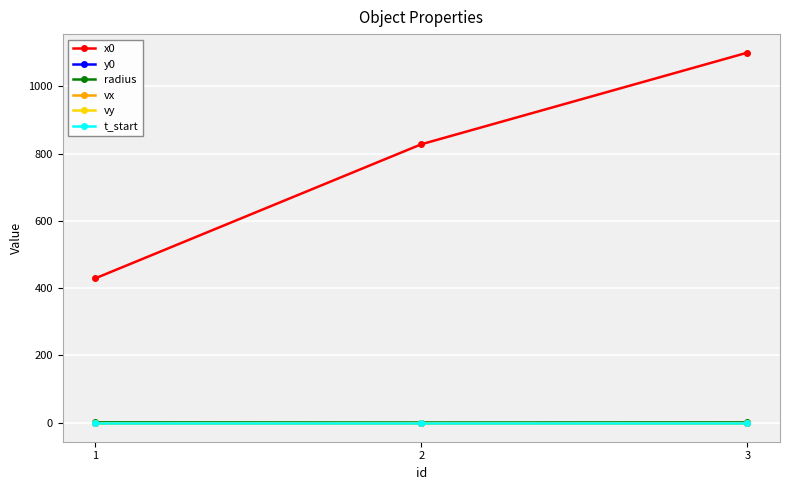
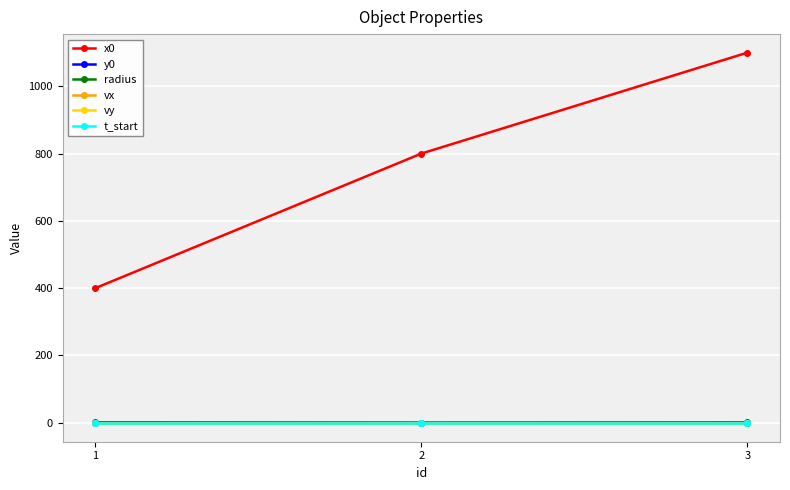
  {
    "x0": {
-     "1": 430,
-     "2": 830,
+     "1": 400,
+     "2": 800,
      "3": 1100
    }
  }
